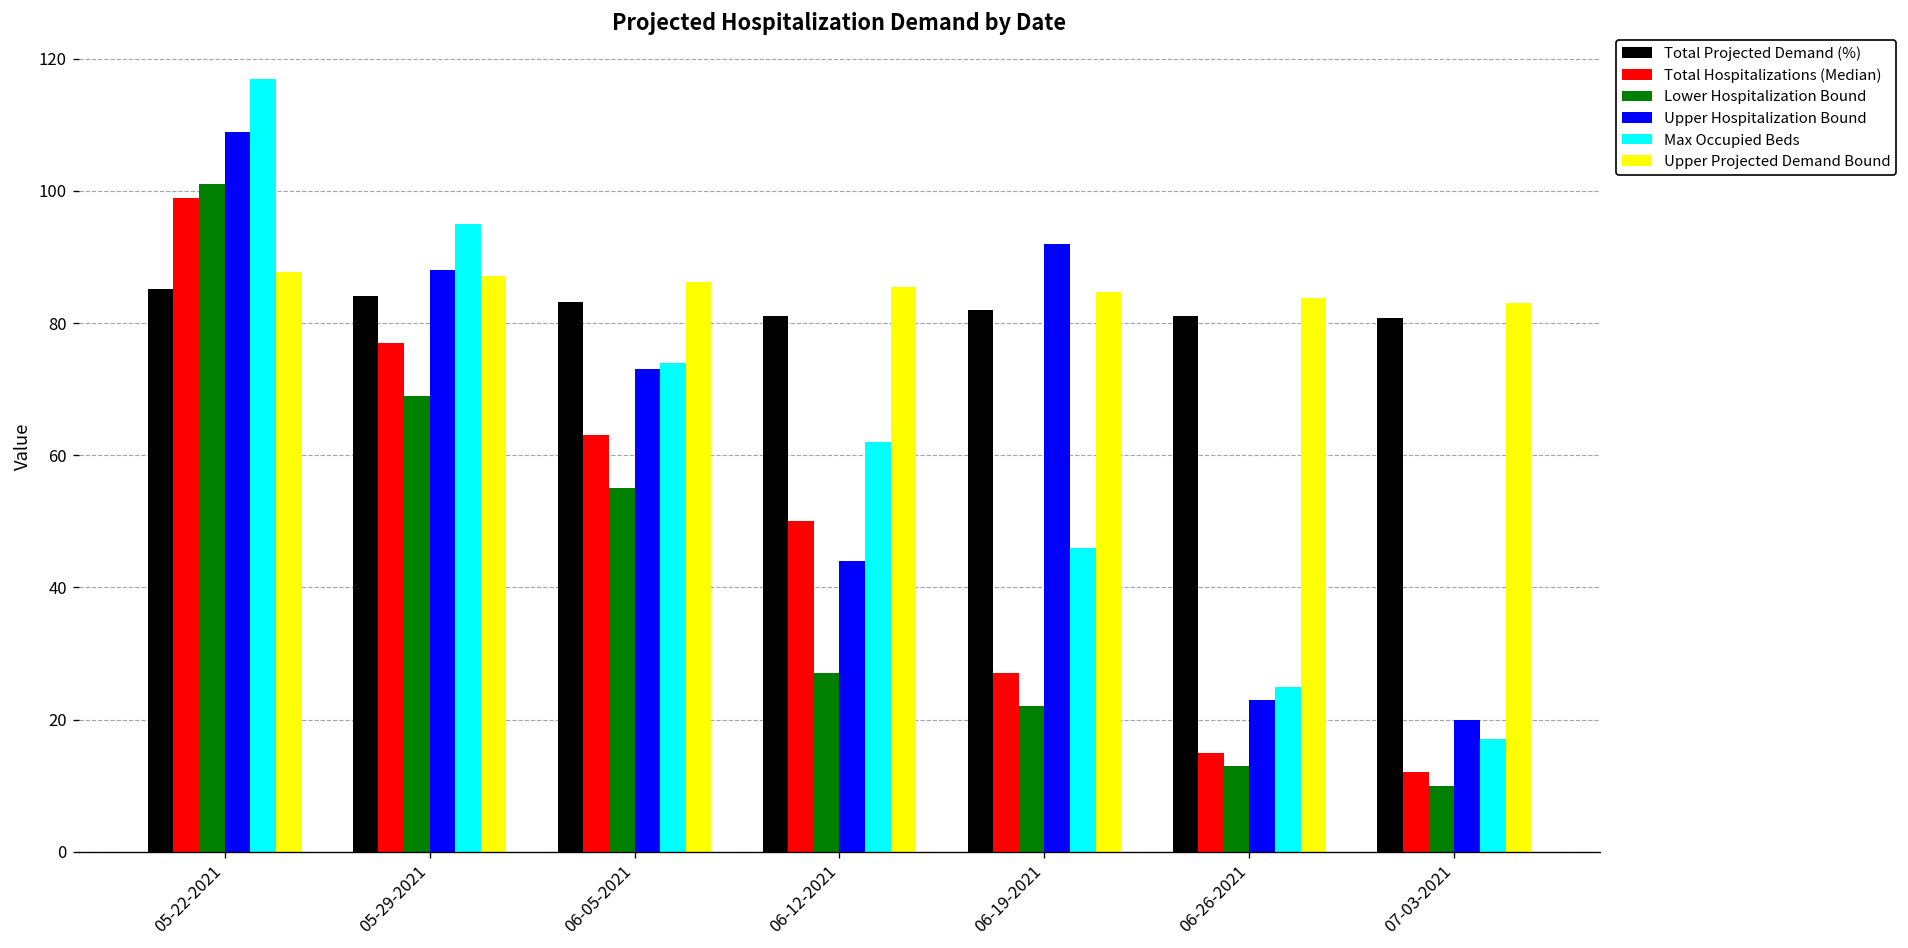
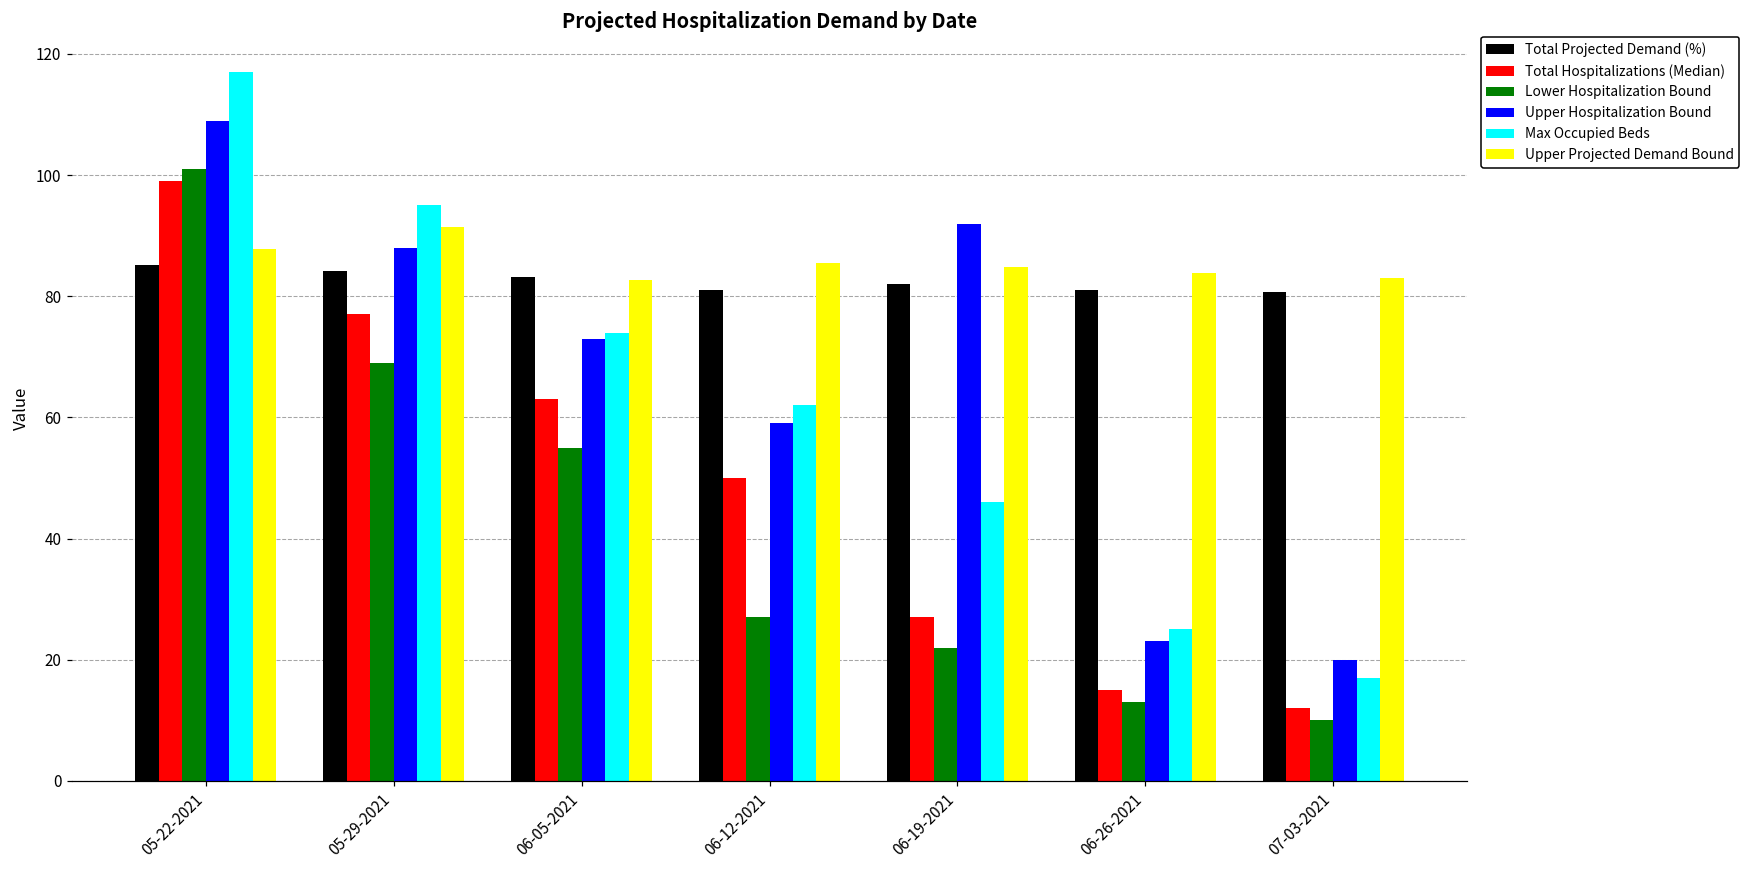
  {
    "Total Projected Demand (%)": {
      "05-22-2021": 85,
      "05-29-2021": 84,
      "06-05-2021": 83,
      "06-12-2021": 81,
      "06-19-2021": 82,
      "06-26-2021": 81,
      "07-03-2021": 81
    },
    "Total Hospitalizations (Median)": {
      "05-22-2021": 99,
      "05-29-2021": 77,
      "06-05-2021": 63,
      "06-12-2021": 50,
      "06-19-2021": 27,
      "06-26-2021": 15,
      "07-03-2021": 12
    },
    "Lower Hospitalization Bound": {
      "05-22-2021": 101,
      "05-29-2021": 69,
      "06-05-2021": 55,
      "06-12-2021": 27,
      "06-19-2021": 22,
      "06-26-2021": 13,
      "07-03-2021": 10
    },
    "Upper Hospitalization Bound": {
      "05-22-2021": 109,
      "05-29-2021": 88,
      "06-05-2021": 73,
-     "06-12-2021": 44,
+     "06-12-2021": 59,
      "06-19-2021": 92,
      "06-26-2021": 23,
      "07-03-2021": 20
    },
    "Max Occupied Beds": {
      "05-22-2021": 117,
      "05-29-2021": 95,
      "06-05-2021": 74,
      "06-12-2021": 62,
      "06-19-2021": 46,
      "06-26-2021": 25,
      "07-03-2021": 17
    },
    "Upper Projected Demand Bound": {
      "05-22-2021": 88,
-     "05-29-2021": 87,
-     "06-05-2021": 86,
+     "05-29-2021": 91,
+     "06-05-2021": 83,
      "06-12-2021": 86,
      "06-19-2021": 85,
      "06-26-2021": 84,
      "07-03-2021": 83
    }
  }
